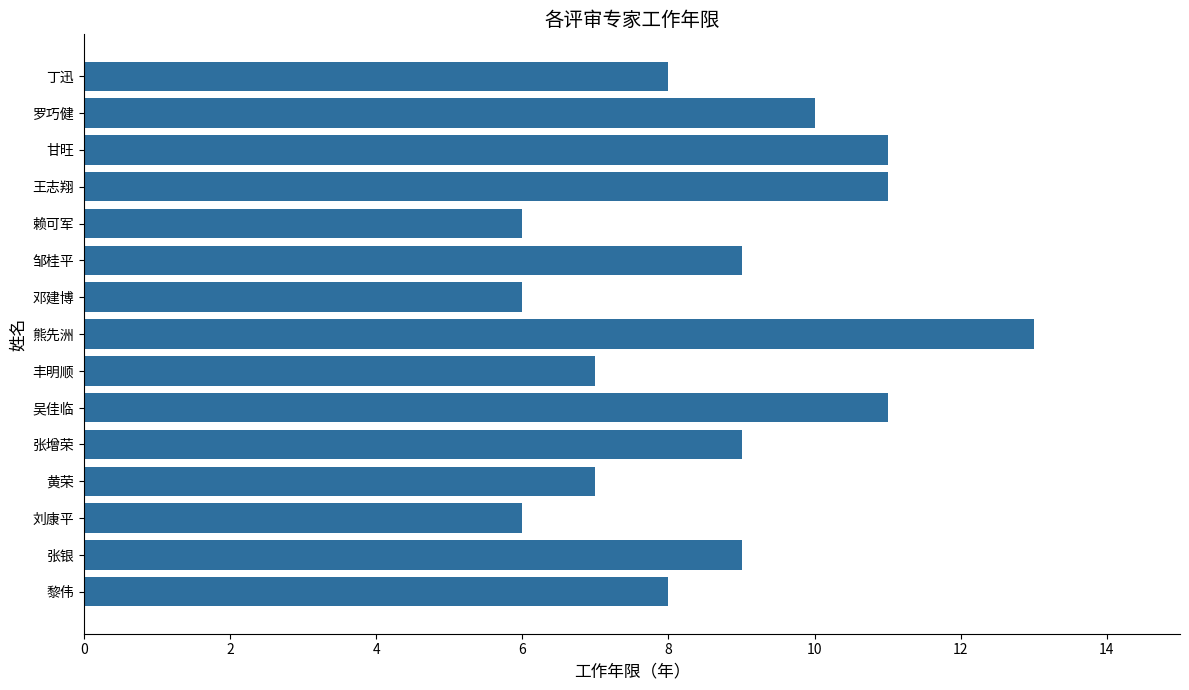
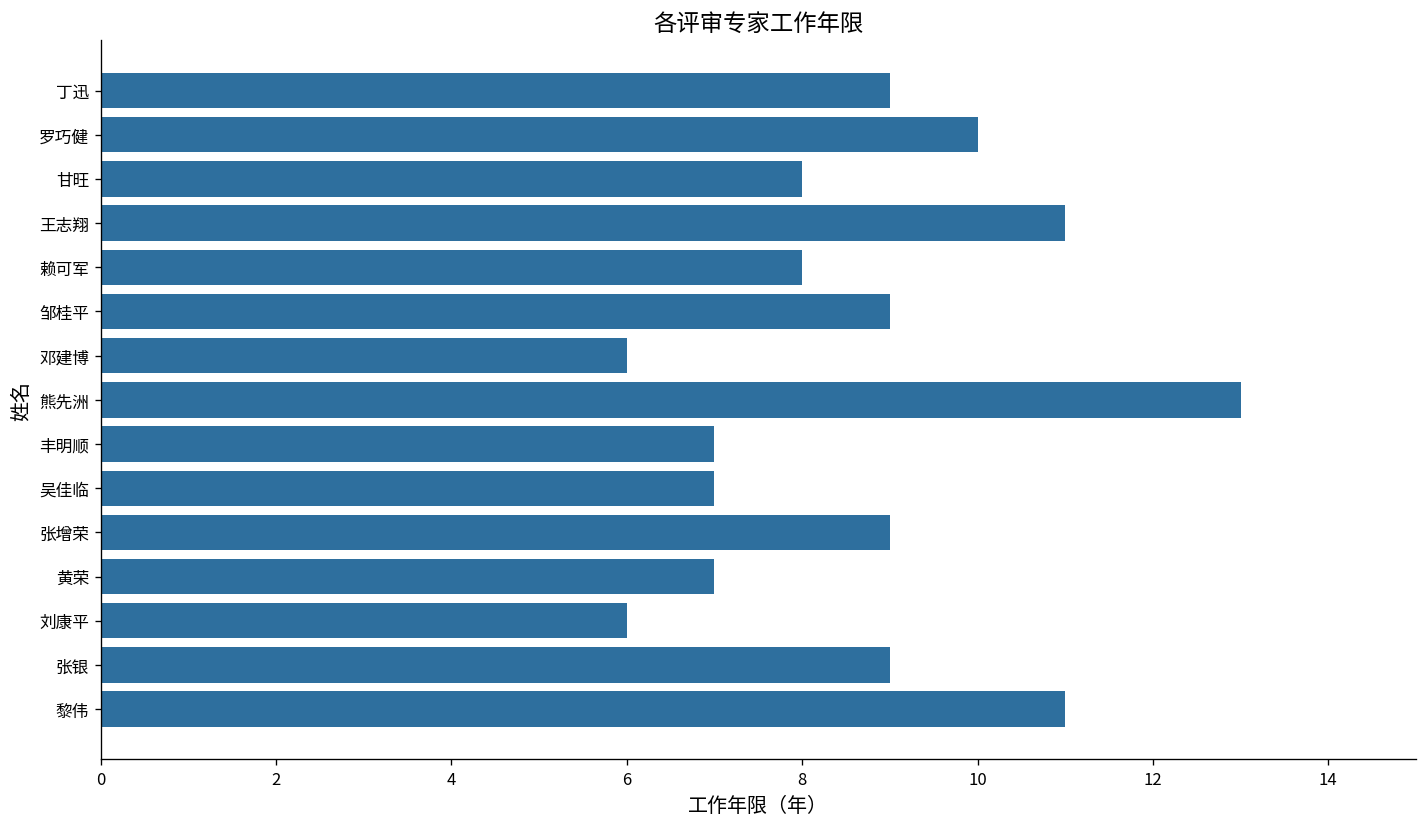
  {
-   "丁迅": 8,
+   "丁迅": 9,
    "罗巧健": 10,
-   "甘旺": 11,
+   "甘旺": 8,
    "王志翔": 11,
-   "赖可军": 6,
+   "赖可军": 8,
    "邹桂平": 9,
    "邓建博": 6,
    "熊先洲": 13,
    "丰明顺": 7,
-   "吴佳临": 11,
+   "吴佳临": 7,
    "张增荣": 9,
    "黄荣": 7,
    "刘康平": 6,
    "张银": 9,
-   "黎伟": 8
+   "黎伟": 11
  }
